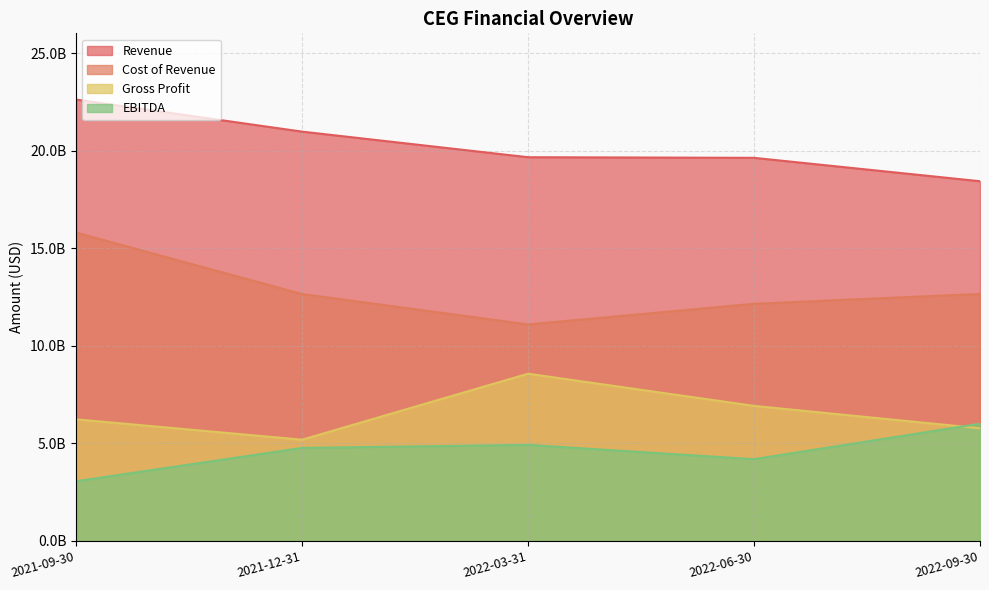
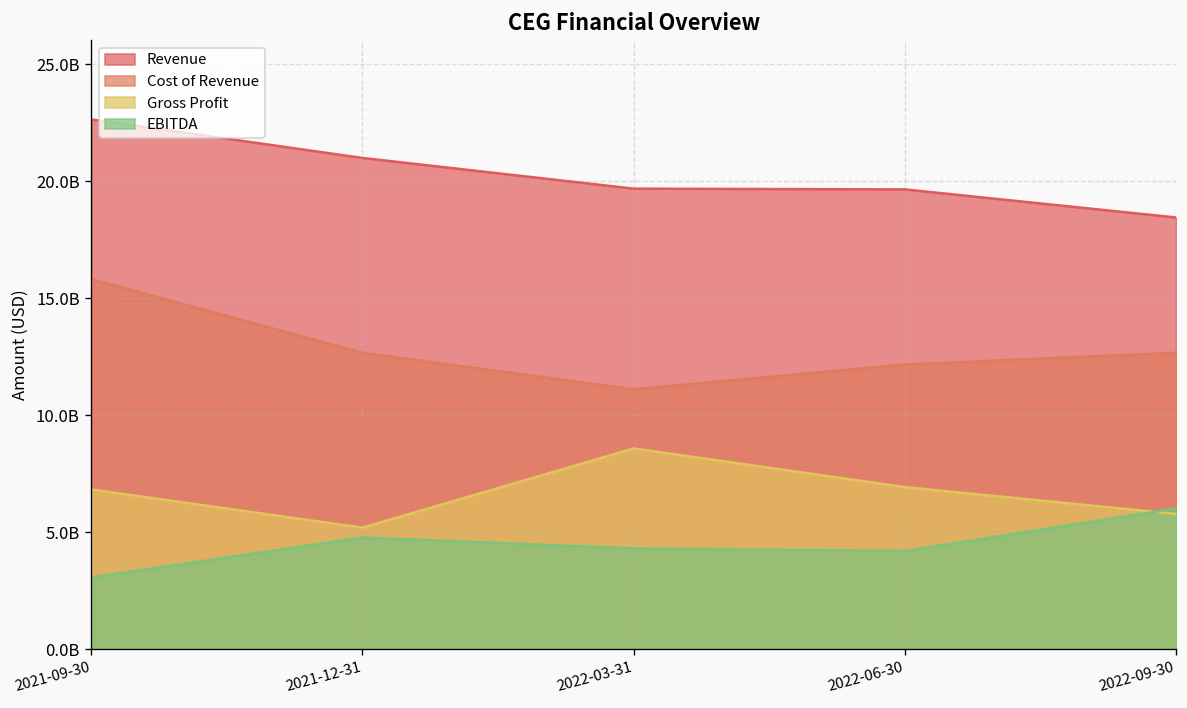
  {
    "Gross Profit": {
-     "2021-09-30": 6200000000,
+     "2021-09-30": 6800000000,
      "2021-12-31": 5200000000,
      "2022-03-31": 8600000000,
      "2022-06-30": 6900000000,
      "2022-09-30": 5800000000
    },
    "EBITDA": {
      "2021-09-30": 3100000000,
      "2021-12-31": 4800000000,
-     "2022-03-31": 4900000000,
+     "2022-03-31": 4300000000,
      "2022-06-30": 4200000000,
      "2022-09-30": 6000000000
    }
  }
